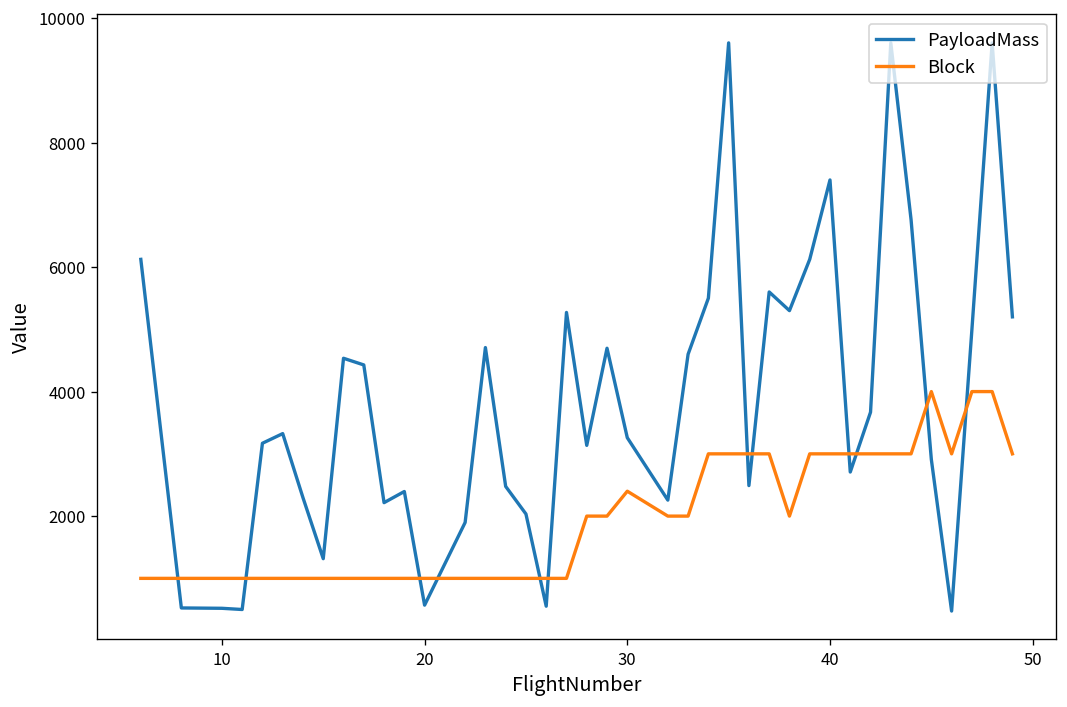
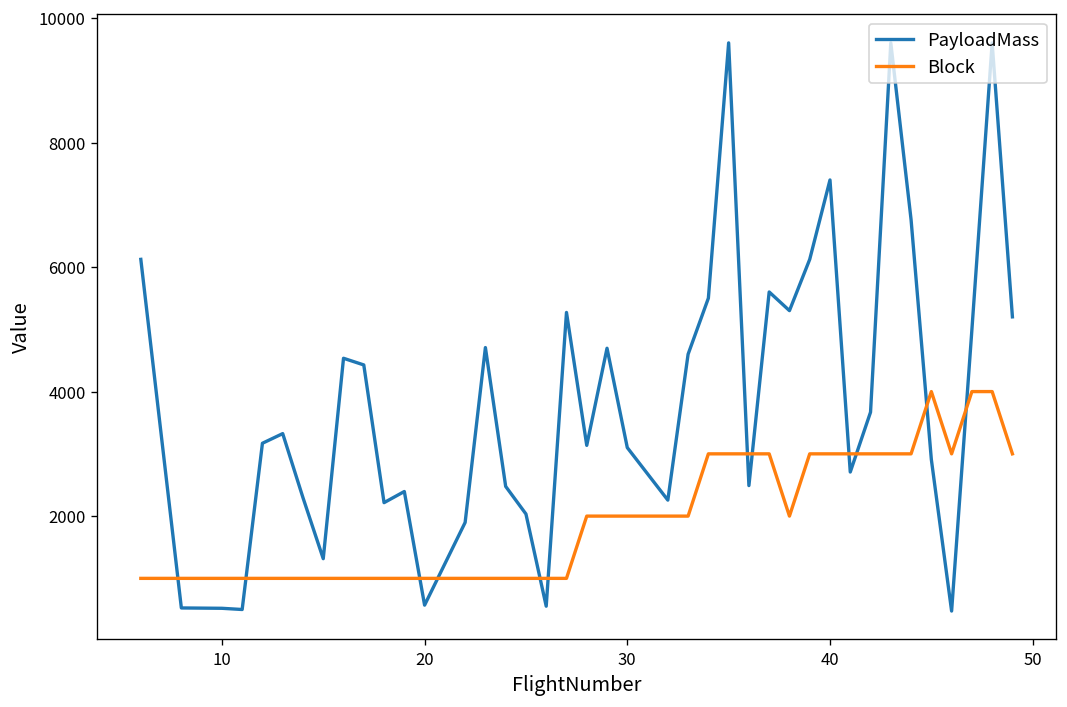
  {
    "PayloadMass": {
      "10": 500,
      "20": 600,
-     "30": 3300,
+     "30": 3100,
      "40": 7400
    },
    "Block": {
      "10": 1000,
      "20": 1000,
-     "30": 2400,
+     "30": 2000,
      "40": 3000
    }
  }
